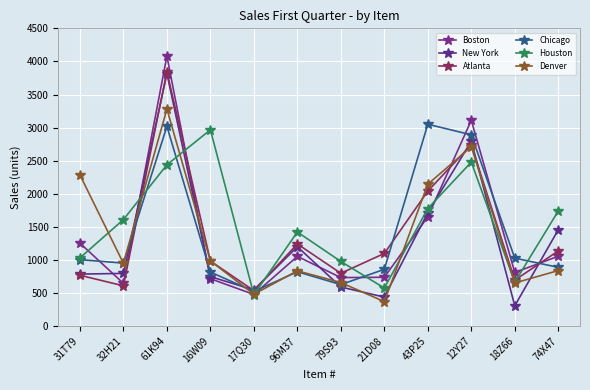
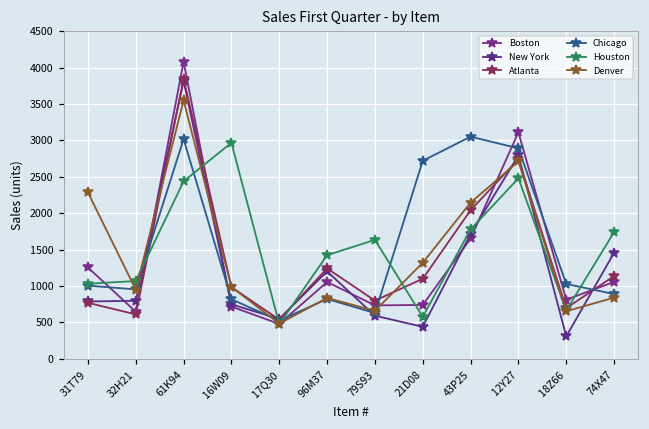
  {
    "Chicago": {
      "61K94": 3000,
      "16W09": 800,
-     "21D08": 900,
+     "21D08": 2700,
      "43P25": 3100,
      "12Y27": 2900,
      "18Z66": 1000,
      "74X47": 900
    },
    "Houston": {
-     "32H21": 1600,
+     "32H21": 1100,
      "61K94": 2400,
      "16W09": 3000,
      "96M37": 1400,
-     "79S93": 1000,
+     "79S93": 1600,
      "21D08": 600,
      "43P25": 1800,
      "12Y27": 2500,
      "74X47": 1700
    },
    "Denver": {
      "31T79": 2300,
-     "61K94": 3300,
-     "21D08": 400,
+     "61K94": 3600,
+     "21D08": 1300,
      "43P25": 2100,
      "74X47": 800
    }
  }
